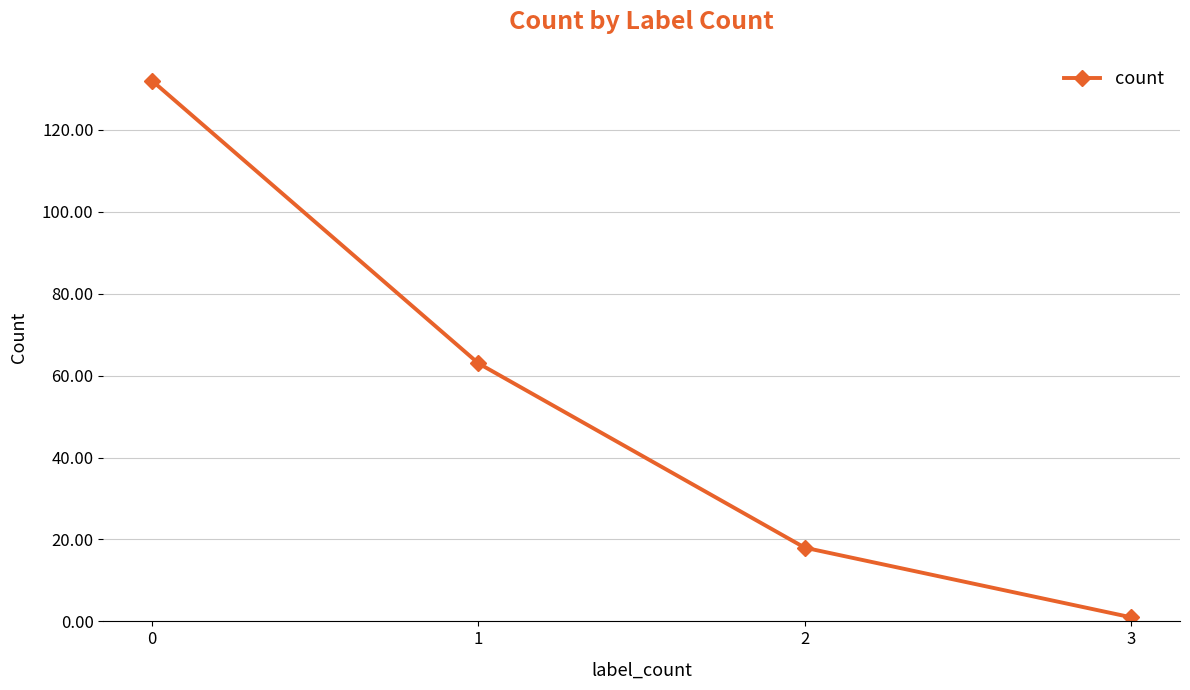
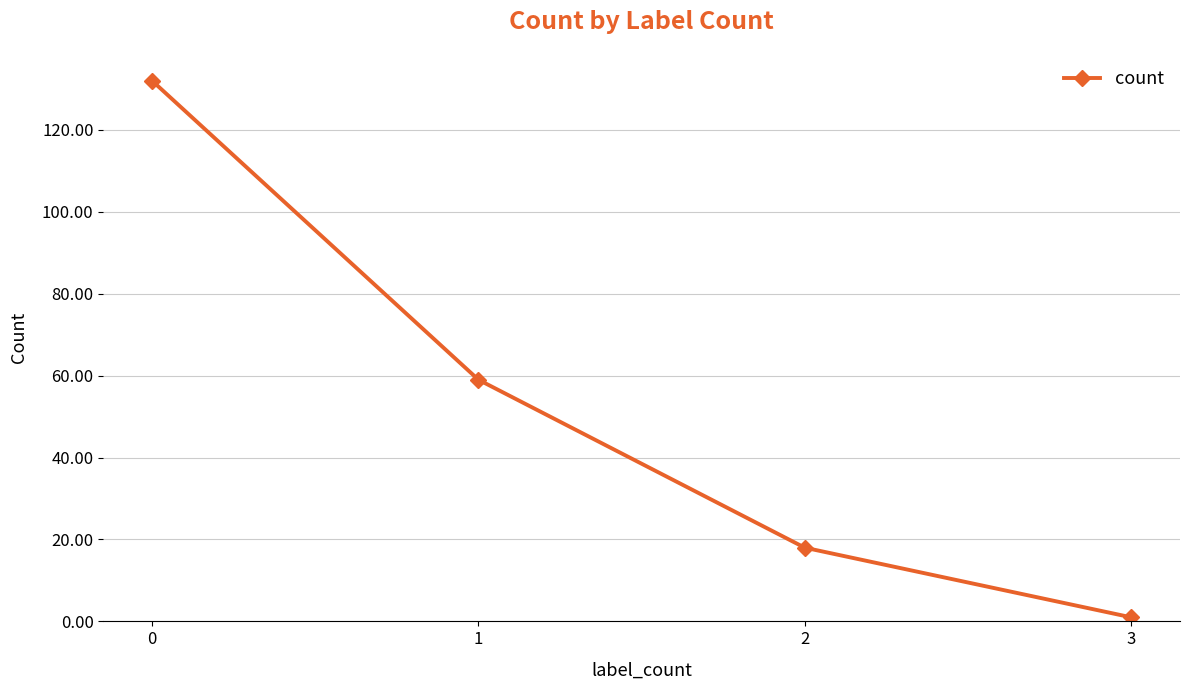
  {
    "0": 132,
-   "1": 63,
+   "1": 59,
    "2": 18,
    "3": 1
  }
